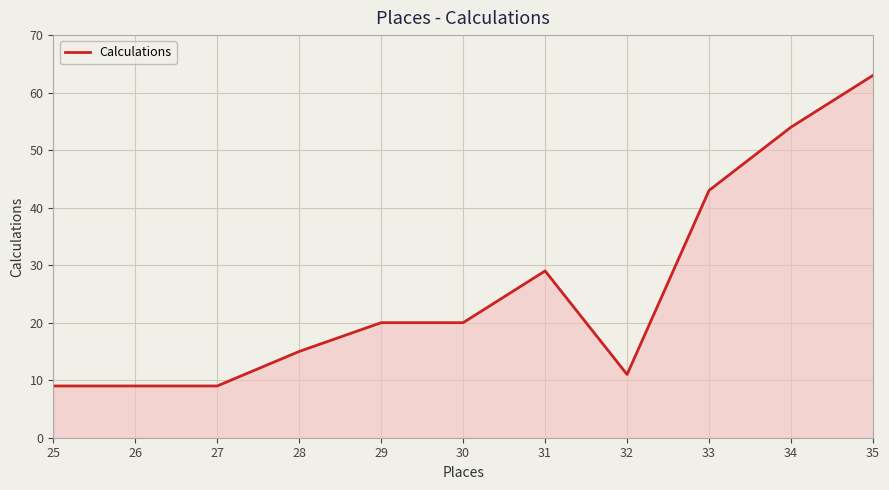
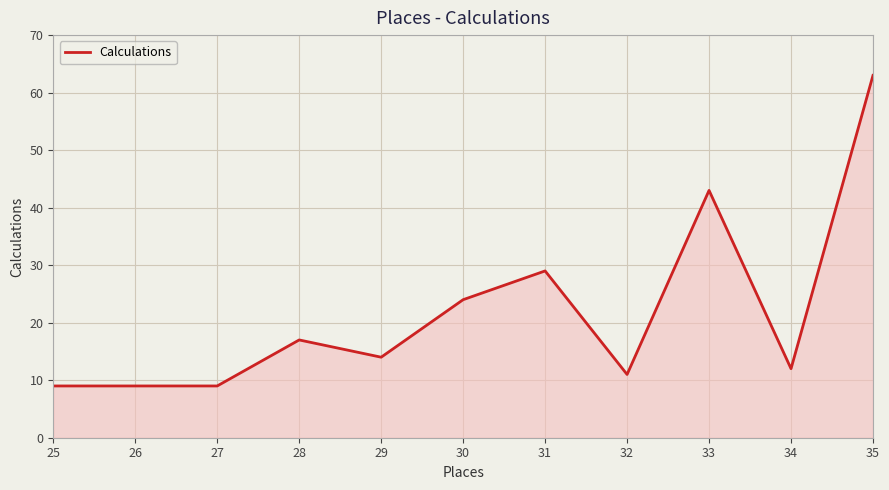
  {
    "25": 9,
    "26": 9,
    "27": 9,
-   "28": 15,
-   "29": 20,
-   "30": 20,
+   "28": 17,
+   "29": 14,
+   "30": 24,
    "31": 29,
    "32": 11,
    "33": 43,
-   "34": 54,
+   "34": 12,
    "35": 63
  }
